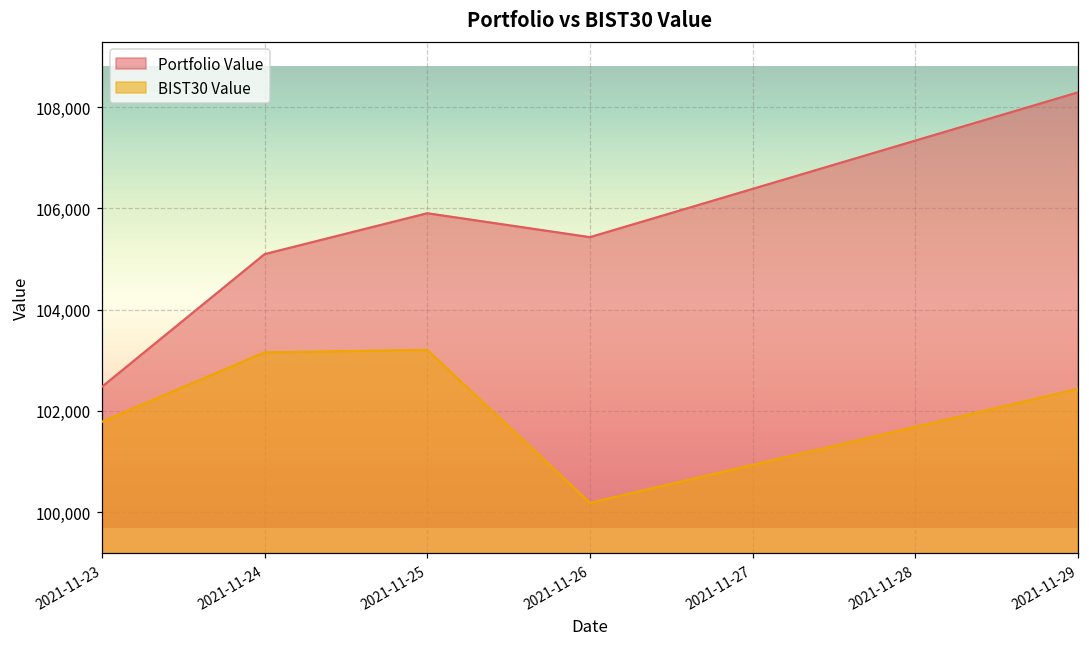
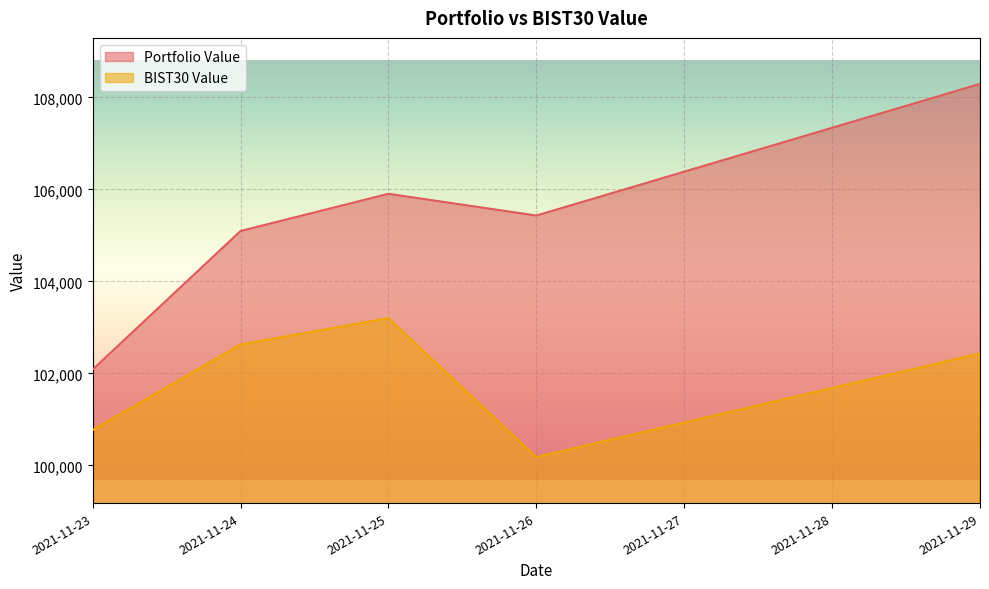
  {
    "Portfolio Value": {
-     "2021-11-23": "102,500",
+     "2021-11-23": "102,100",
      "2021-11-24": "105,100",
      "2021-11-25": "105,900",
      "2021-11-26": "105,400",
      "2021-11-29": "108,300"
    },
    "BIST30 Value": {
-     "2021-11-23": "101,800",
-     "2021-11-24": "103,200",
+     "2021-11-23": "100,800",
+     "2021-11-24": "102,600",
      "2021-11-25": "103,200",
      "2021-11-26": "100,200",
      "2021-11-29": "102,400"
    }
  }
